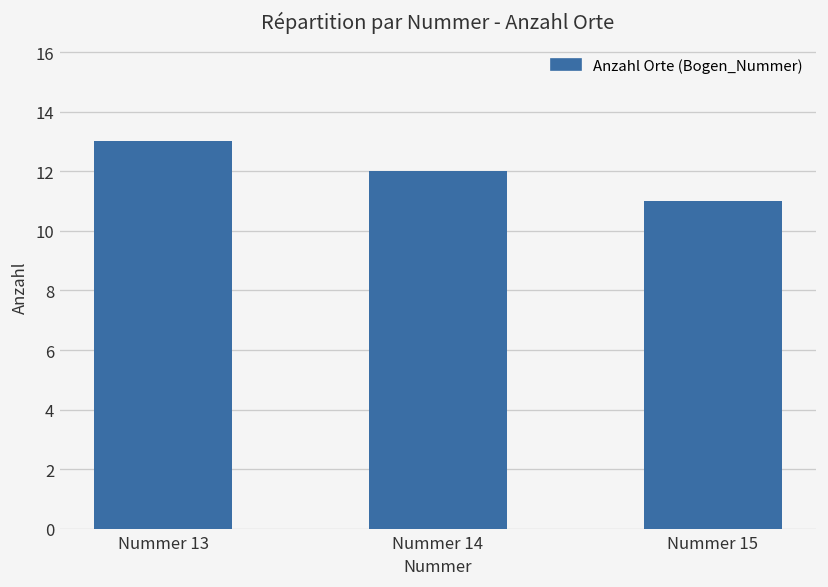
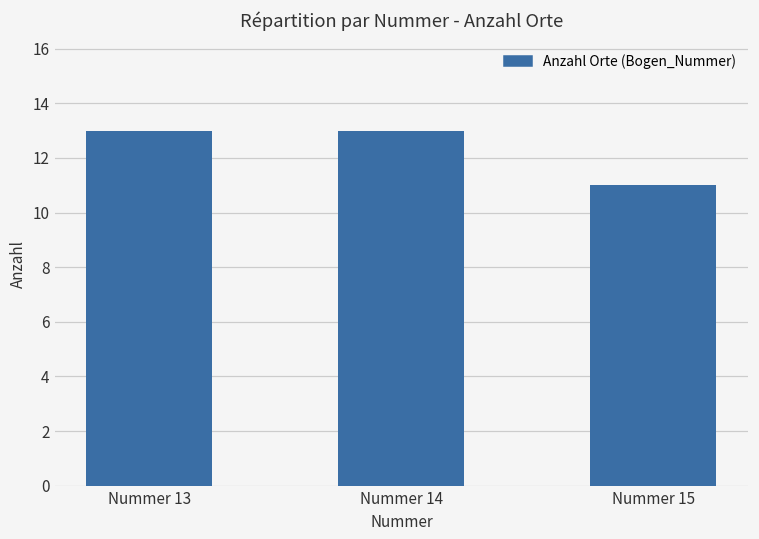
  {
    "Nummer 13": 13,
-   "Nummer 14": 12,
+   "Nummer 14": 13,
    "Nummer 15": 11
  }
